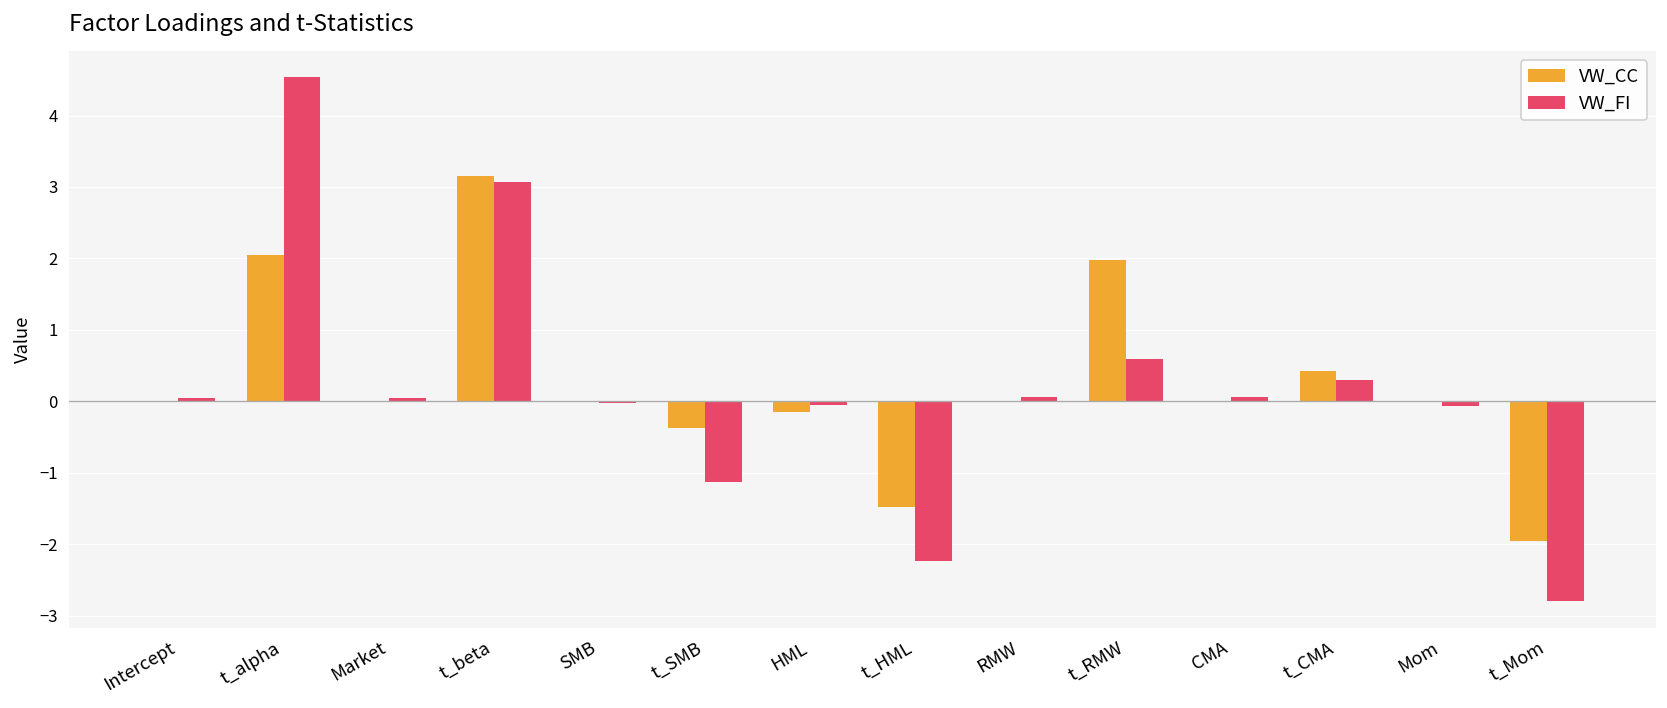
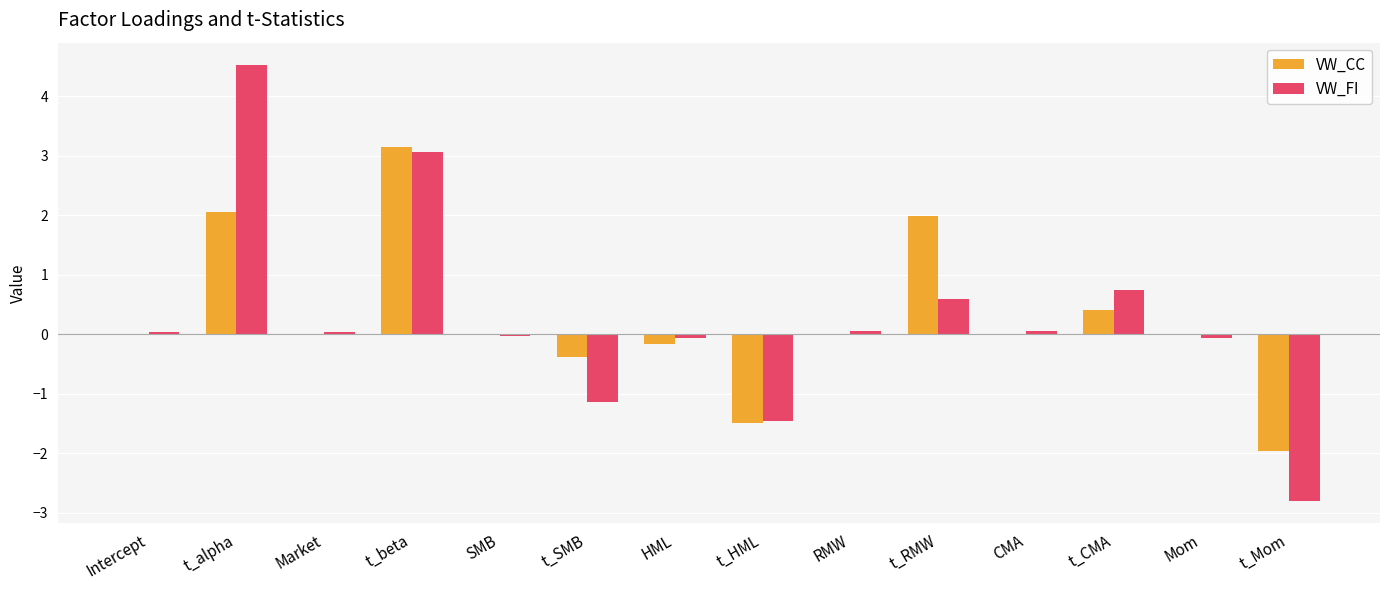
  {
    "VW_CC": {
      "t_alpha": 2.1,
      "t_beta": 3.2,
      "t_SMB": -0.4,
      "HML": -0.2,
      "t_HML": -1.5,
      "t_RMW": 2.0,
      "t_CMA": 0.4,
      "t_Mom": -2.0
    },
    "VW_FI": {
      "Intercept": 0.0,
      "t_alpha": 4.5,
      "Market": 0.0,
      "t_beta": 3.1,
      "t_SMB": -1.1,
      "HML": -0.1,
-     "t_HML": -2.2,
+     "t_HML": -1.5,
      "RMW": 0.1,
      "t_RMW": 0.6,
      "CMA": 0.1,
-     "t_CMA": 0.3,
+     "t_CMA": 0.7,
      "Mom": -0.1,
      "t_Mom": -2.8
    }
  }
